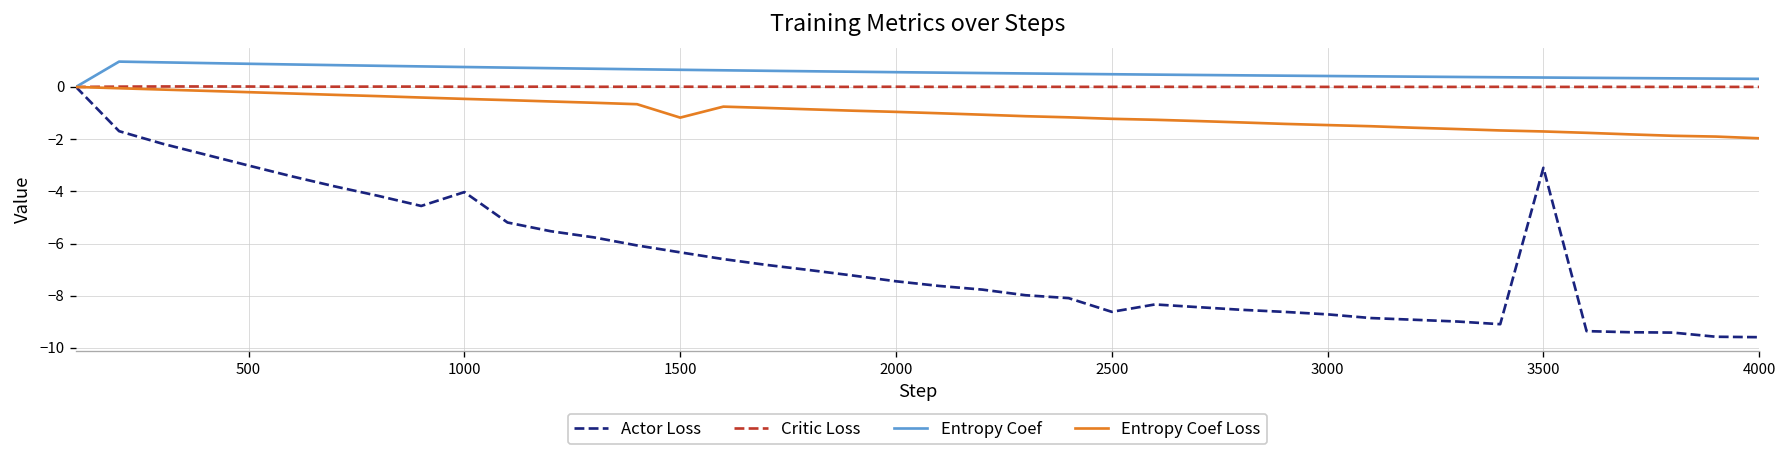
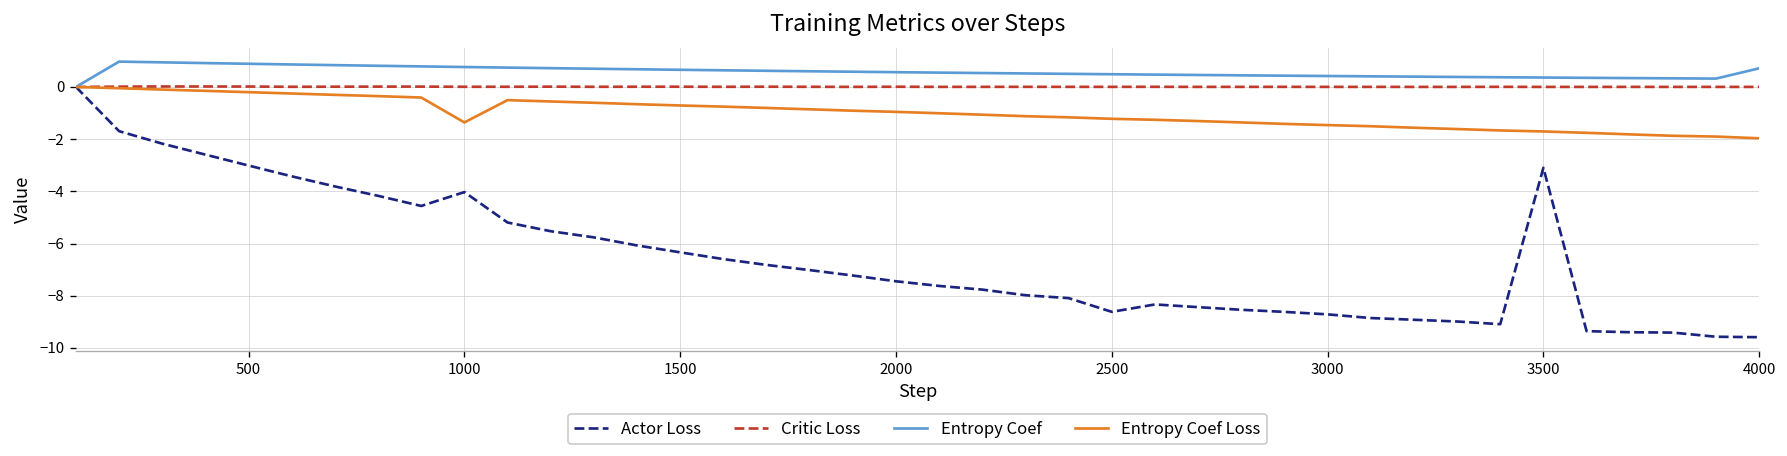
  {
    "Actor Loss": {
      "500": -3.0,
      "1000": -4.0,
      "1500": -6.3,
      "2000": -7.4,
      "2500": -8.6,
      "3000": -8.7,
      "3500": -3.1,
      "4000": -9.6
    },
    "Critic Loss": {
      "500": 0.0,
      "1000": 0.0,
      "1500": 0.0,
      "2000": 0.0,
      "2500": 0.0,
      "3000": 0.0,
      "3500": 0.0,
      "4000": 0.0
    },
    "Entropy Coef": {
      "500": 0.9,
      "1000": 0.8,
      "1500": 0.7,
      "2000": 0.6,
      "2500": 0.5,
      "3000": 0.4,
      "3500": 0.4,
-     "4000": 0.3
+     "4000": 0.7
    },
    "Entropy Coef Loss": {
      "500": -0.2,
-     "1000": -0.5,
-     "1500": -1.2,
+     "1000": -1.4,
+     "1500": -0.7,
      "2000": -1.0,
      "2500": -1.2,
      "3000": -1.5,
      "3500": -1.7,
      "4000": -2.0
    }
  }
